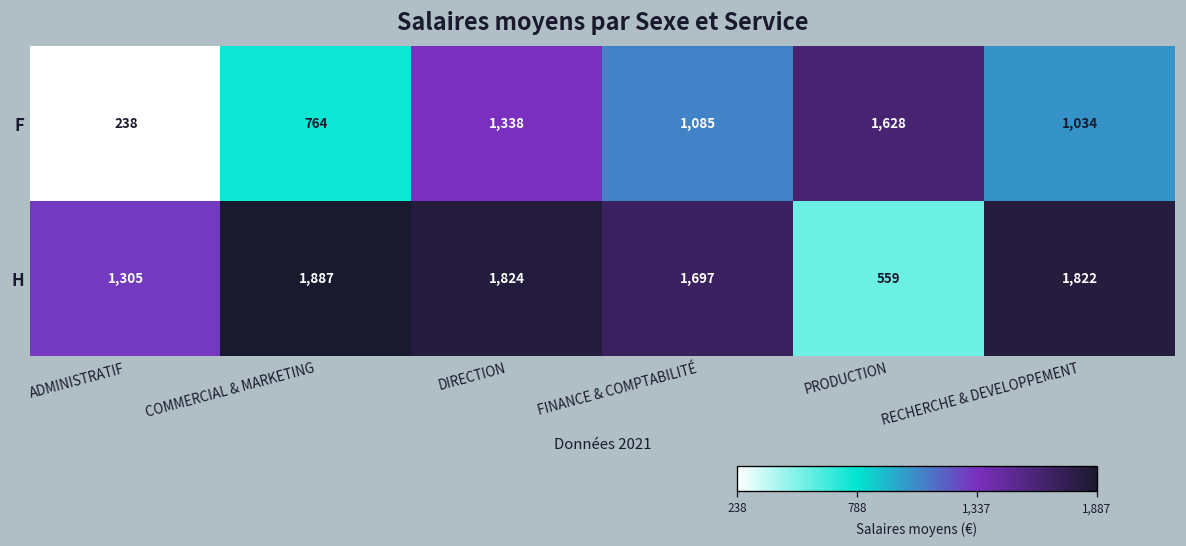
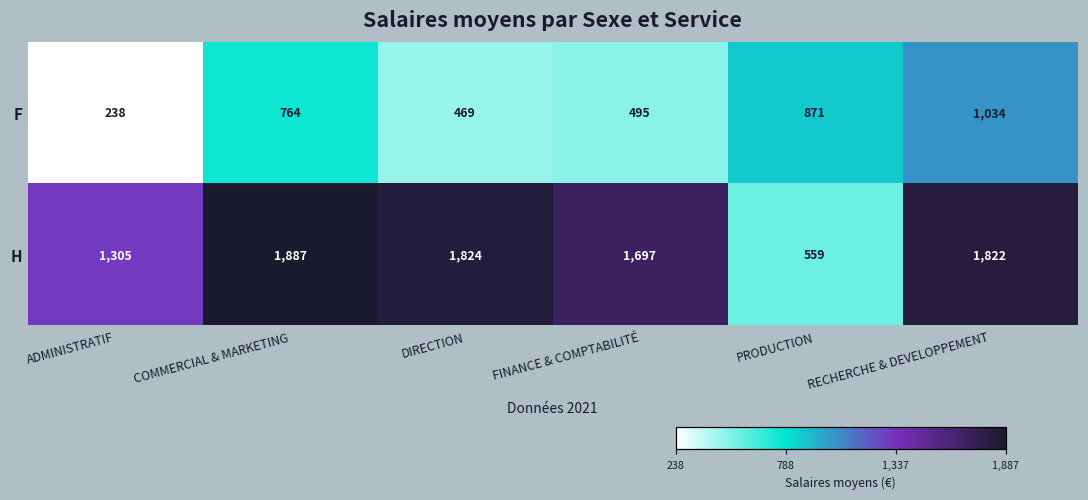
  {
    "F": {
      "ADMINISTRATIF": "238",
      "COMMERCIAL & MARKETING": "764",
-     "DIRECTION": "1,338",
-     "FINANCE & COMPTABILITÉ": "1,085",
-     "PRODUCTION": "1,628",
+     "DIRECTION": "469",
+     "FINANCE & COMPTABILITÉ": "495",
+     "PRODUCTION": "871",
      "RECHERCHE & DEVELOPPEMENT": "1,034"
    },
    "H": {
      "ADMINISTRATIF": "1,305",
      "COMMERCIAL & MARKETING": "1,887",
      "DIRECTION": "1,824",
      "FINANCE & COMPTABILITÉ": "1,697",
      "PRODUCTION": "559",
      "RECHERCHE & DEVELOPPEMENT": "1,822"
    }
  }
